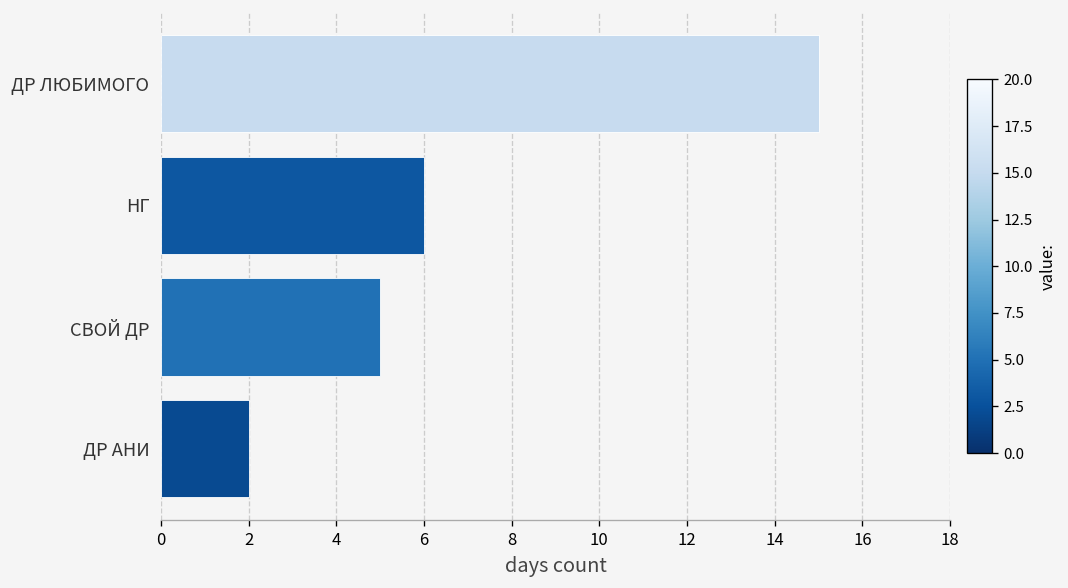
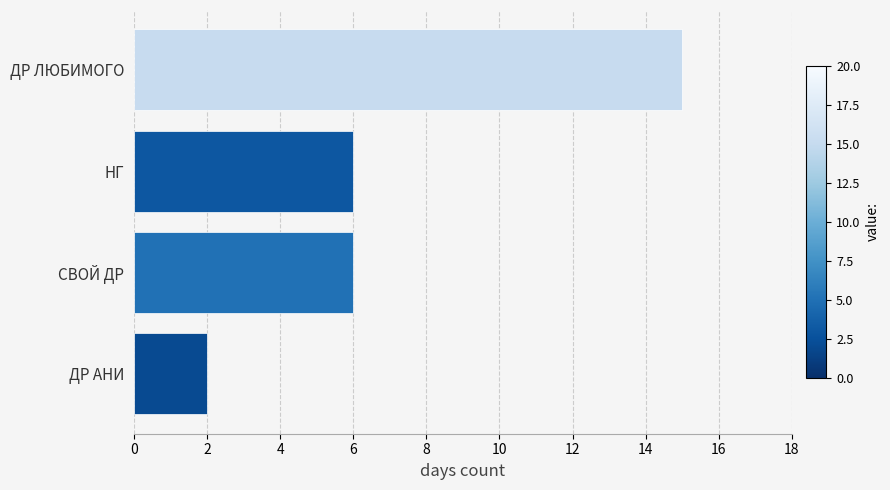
  {
    "ДР ЛЮБИМОГО": 15,
    "НГ": 6,
-   "СВОЙ ДР": 5,
+   "СВОЙ ДР": 6,
    "ДР АНИ": 2
  }
